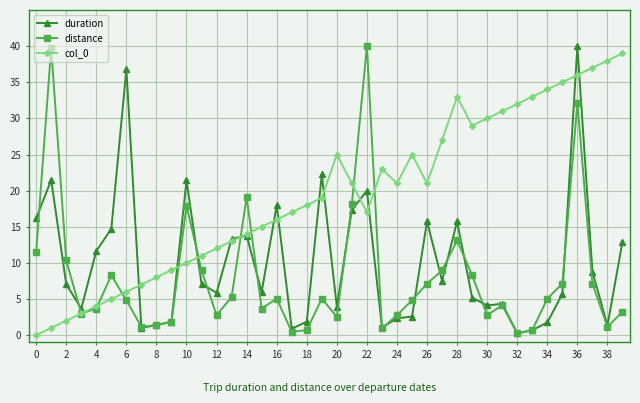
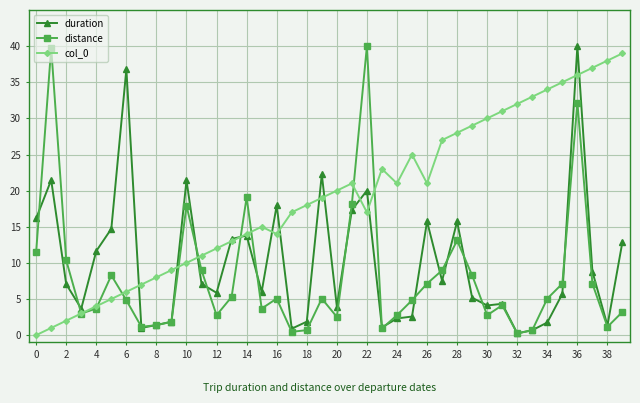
  {
    "col_0": {
      "0": 0,
      "2": 2,
      "6": 6,
      "8": 8,
      "10": 10,
      "12": 12,
-     "16": 16,
+     "16": 14,
      "18": 18,
-     "20": 25,
+     "20": 20,
      "22": 17,
      "24": 21,
      "26": 21,
-     "28": 33,
+     "28": 28,
      "30": 30,
      "32": 32,
      "34": 34,
      "36": 36,
      "38": 38
    }
  }
